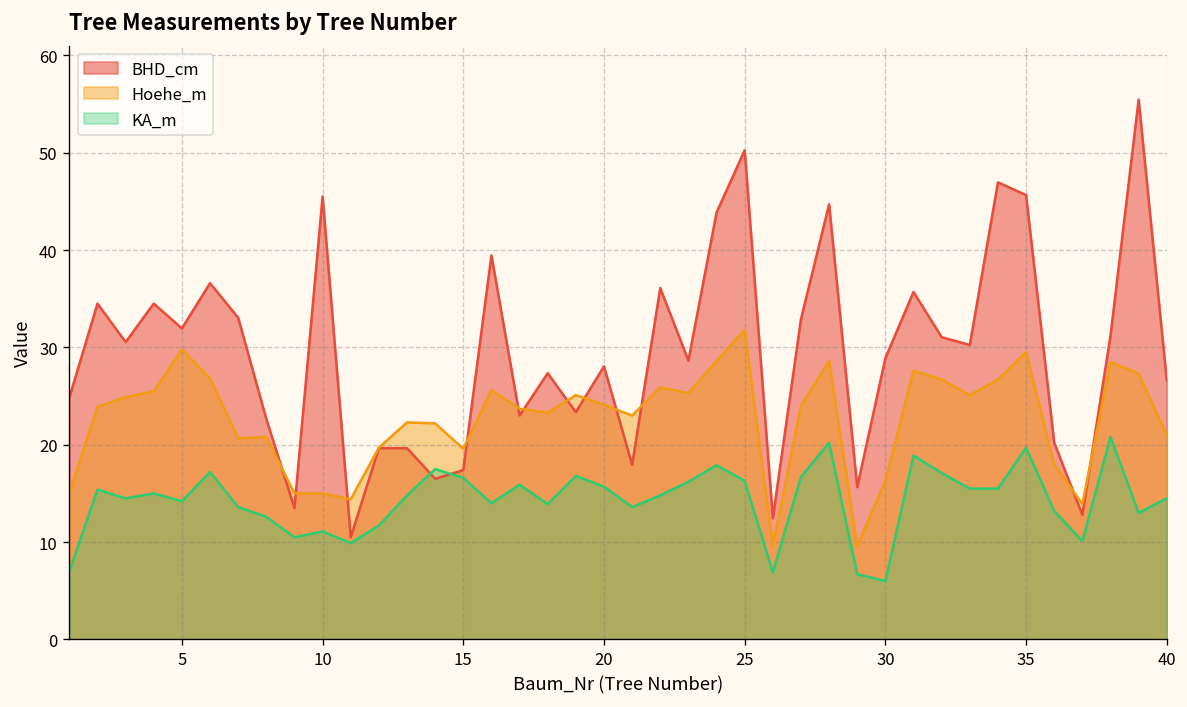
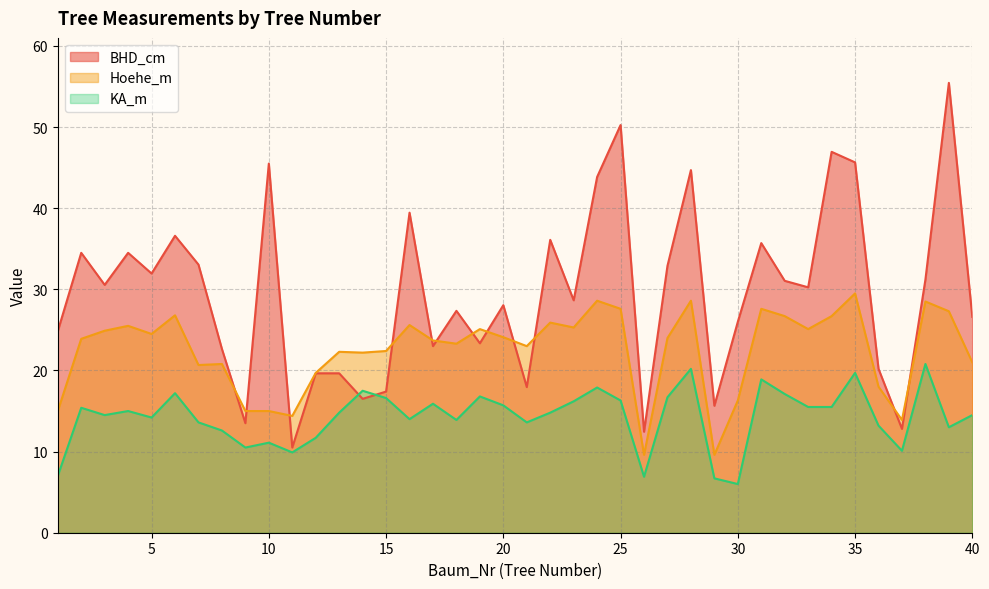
  {
    "BHD_cm": {
      "5": 32,
      "10": 46,
      "15": 17,
      "20": 28,
      "25": 50,
-     "30": 29,
+     "30": 26,
      "35": 46,
      "40": 27
    },
    "Hoehe_m": {
-     "5": 30,
+     "5": 25,
      "10": 15,
-     "15": 20,
+     "15": 22,
      "20": 24,
-     "25": 32,
+     "25": 28,
      "30": 16,
      "35": 30,
      "40": 21
    },
    "KA_m": {
      "5": 14,
      "10": 11,
      "15": 17,
      "20": 16,
      "25": 16,
      "30": 6,
      "35": 20,
      "40": 15
    }
  }
